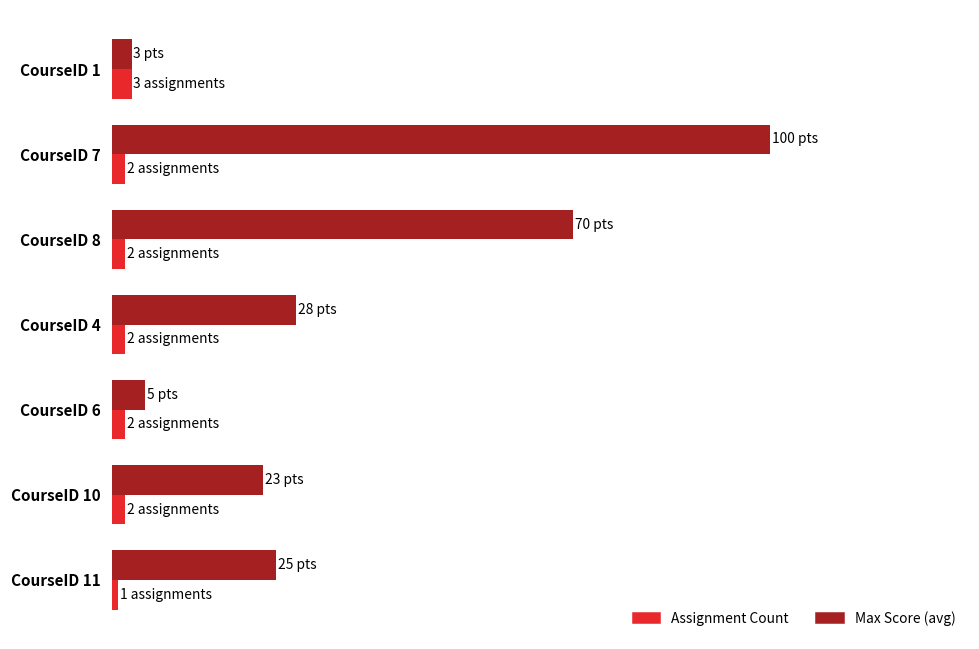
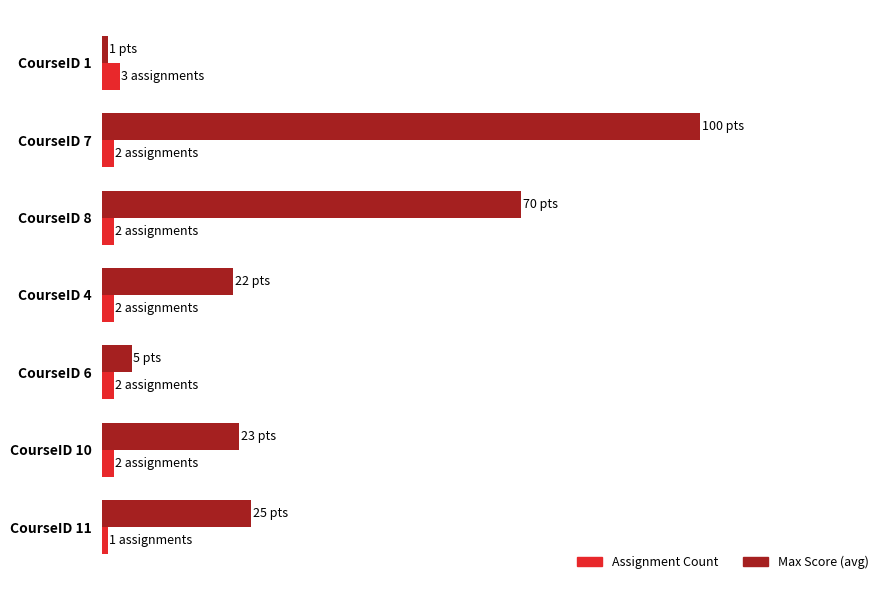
  {
    "Assignment Count": {
      "CourseID 1": 3,
      "CourseID 7": 2,
      "CourseID 8": 2,
      "CourseID 4": 2,
      "CourseID 6": 2,
      "CourseID 10": 2,
      "CourseID 11": 1
    },
    "Max Score (avg)": {
-     "CourseID 1": 3,
+     "CourseID 1": 1,
      "CourseID 7": 100,
      "CourseID 8": 70,
-     "CourseID 4": 28,
+     "CourseID 4": 22,
      "CourseID 6": 5,
      "CourseID 10": 23,
      "CourseID 11": 25
    }
  }
